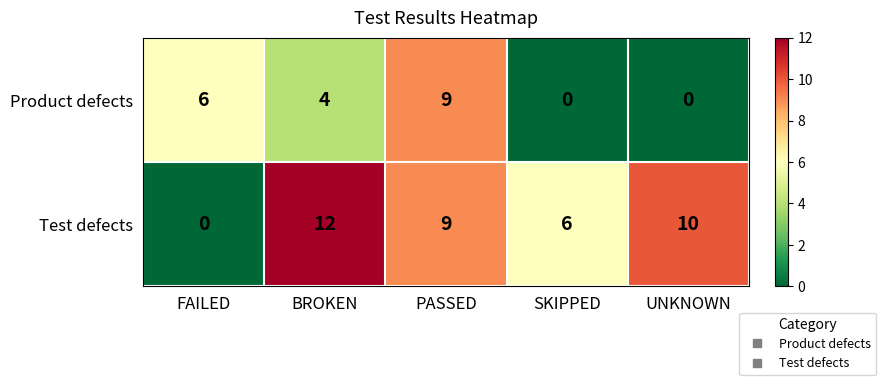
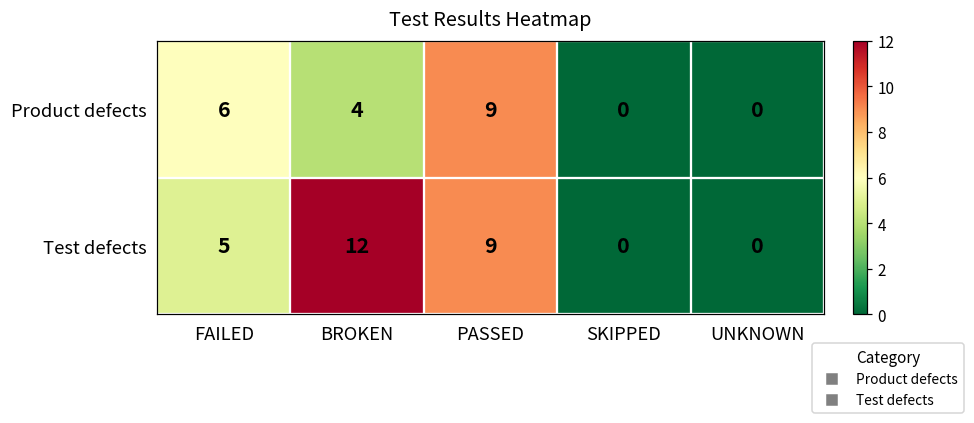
  {
    "Product defects": {
      "FAILED": 6,
      "BROKEN": 4,
      "PASSED": 9,
      "SKIPPED": 0,
      "UNKNOWN": 0
    },
    "Test defects": {
-     "FAILED": 0,
+     "FAILED": 5,
      "BROKEN": 12,
      "PASSED": 9,
-     "SKIPPED": 6,
-     "UNKNOWN": 10
+     "SKIPPED": 0,
+     "UNKNOWN": 0
    }
  }
